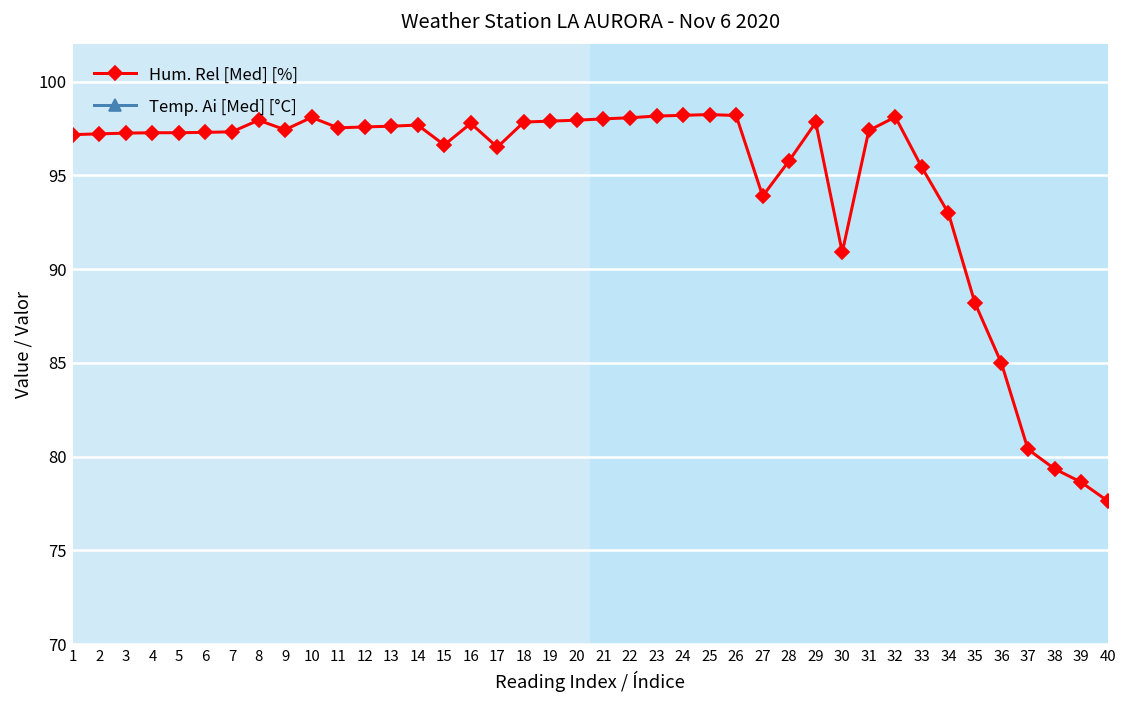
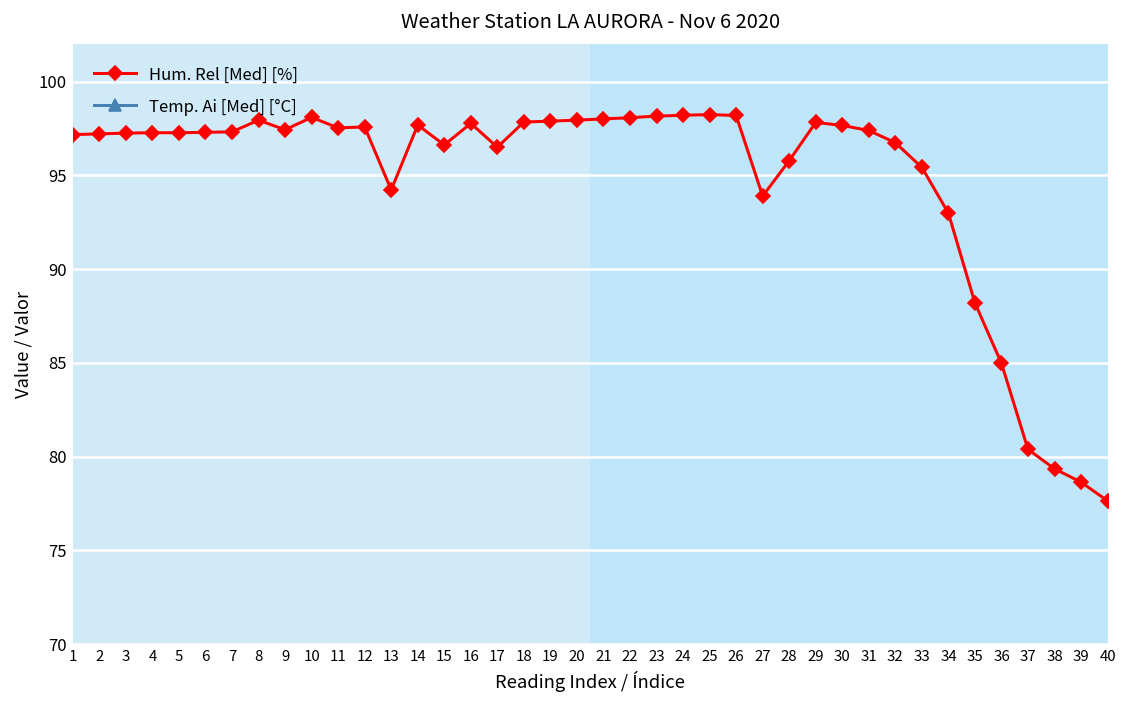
  {
    "Hum. Rel [Med] [%]": {
      "1": 97.2,
      "2": 97.2,
      "3": 97.3,
      "4": 97.3,
      "5": 97.3,
      "6": 97.3,
      "7": 97.3,
      "8": 98.0,
      "9": 97.4,
      "10": 98.1,
      "11": 97.5,
      "12": 97.6,
-     "13": 97.6,
+     "13": 94.2,
      "14": 97.7,
      "15": 96.6,
      "16": 97.8,
      "17": 96.5,
      "18": 97.9,
      "19": 97.9,
      "20": 98.0,
      "21": 98.0,
      "22": 98.1,
      "23": 98.2,
      "24": 98.2,
      "25": 98.3,
      "26": 98.2,
      "27": 93.9,
      "28": 95.8,
      "29": 97.8,
-     "30": 90.9,
+     "30": 97.7,
      "31": 97.4,
-     "32": 98.1,
+     "32": 96.8,
      "33": 95.4,
      "34": 93.0,
      "35": 88.2,
      "36": 85.0,
      "37": 80.4,
      "38": 79.4,
      "39": 78.6,
      "40": 77.6
    }
  }
